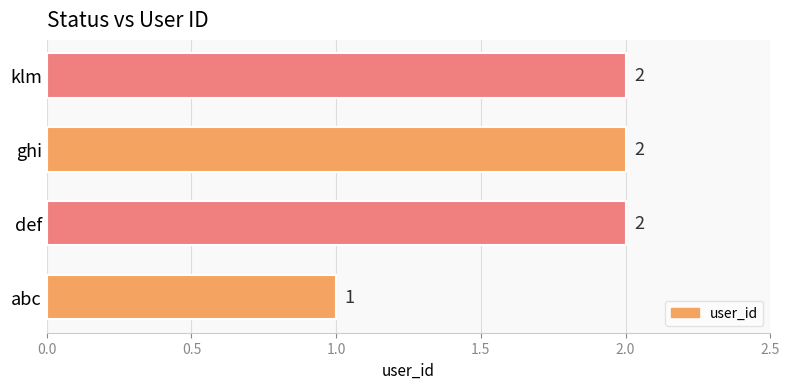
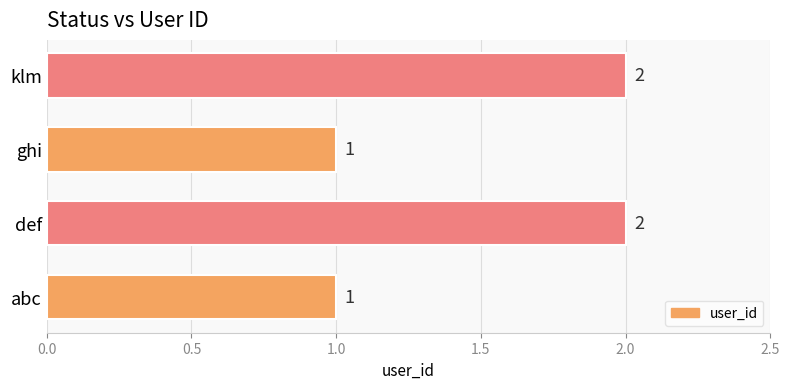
  {
    "klm": 2,
-   "ghi": 2,
+   "ghi": 1,
    "def": 2,
    "abc": 1
  }
